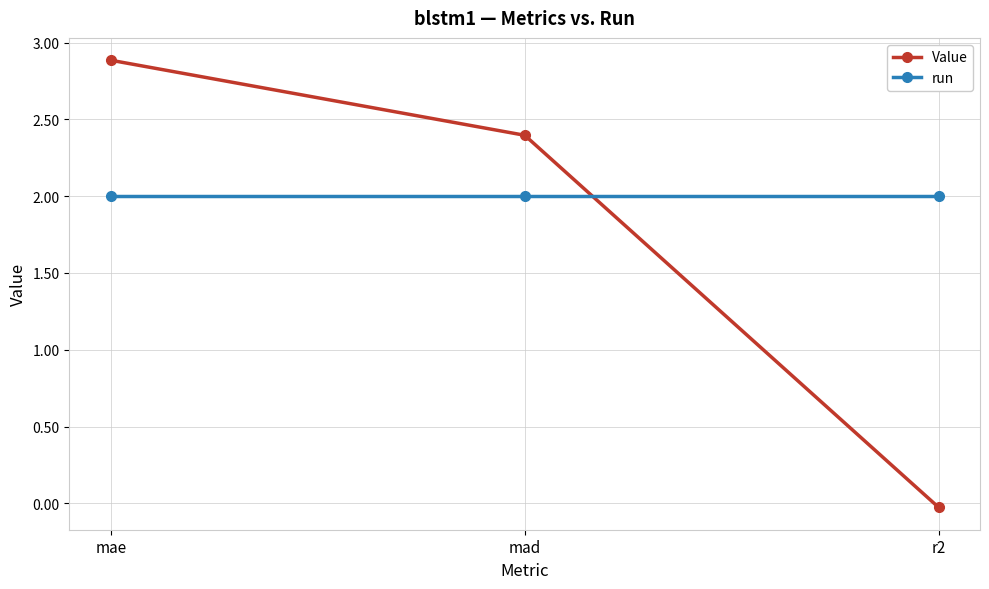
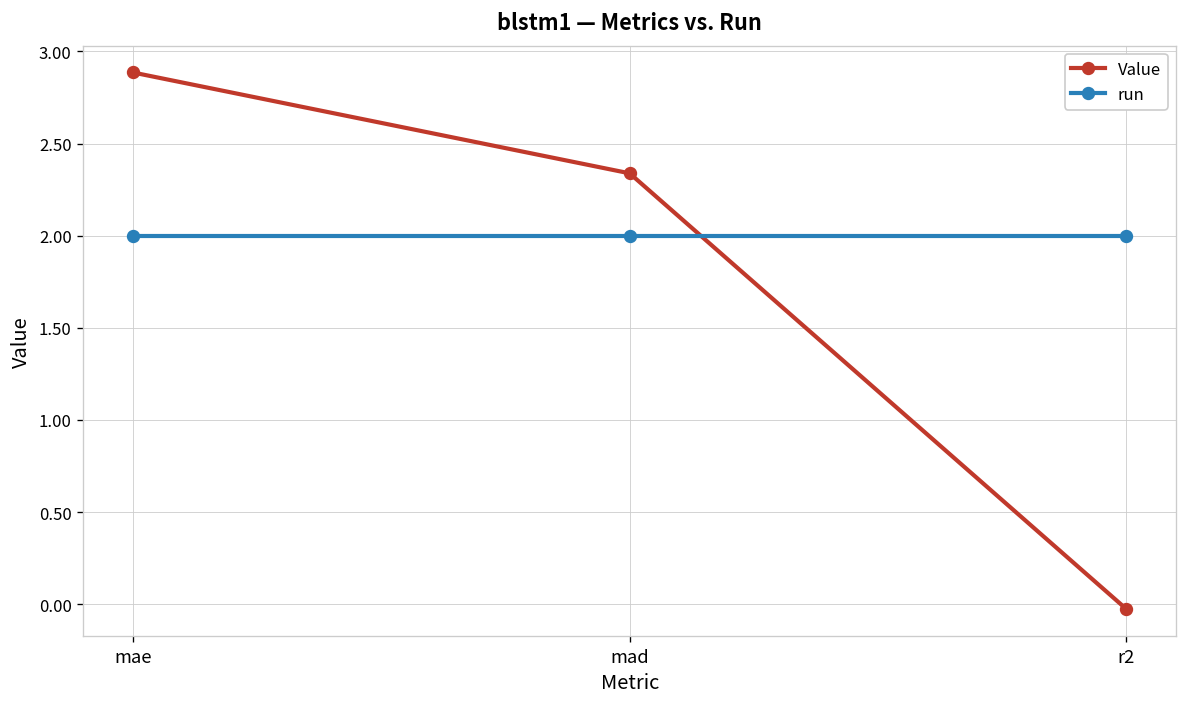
  {
    "Value": {
      "mae": 2.89,
-     "mad": 2.40,
+     "mad": 2.34,
      "r2": -0.03
    },
    "run": {
      "mae": 2.00,
      "mad": 2.00,
      "r2": 2.00
    }
  }
